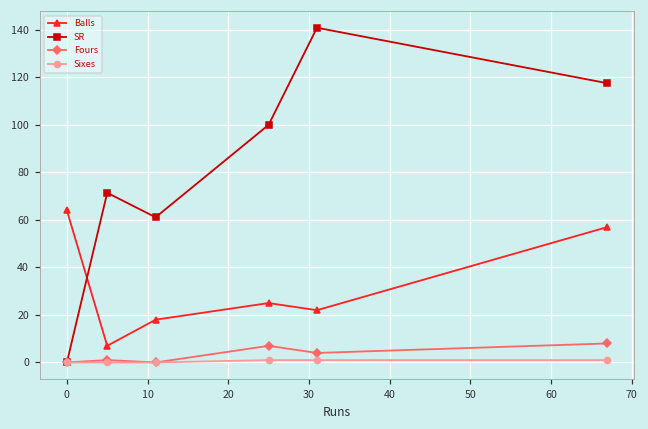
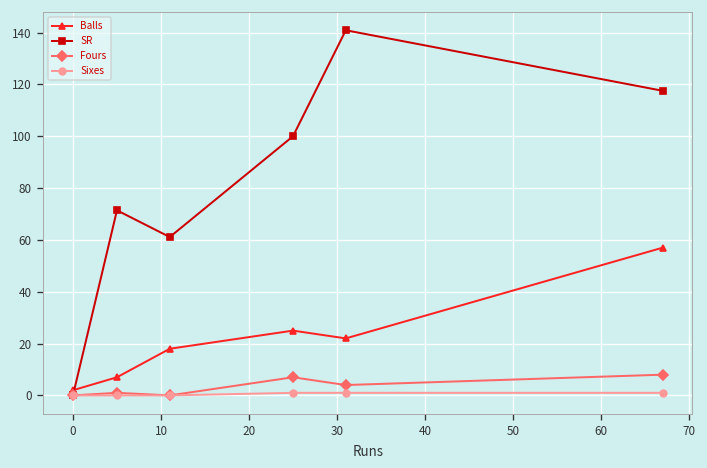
  {
    "Balls": {
-     "0": 64
+     "0": 2
    }
  }
